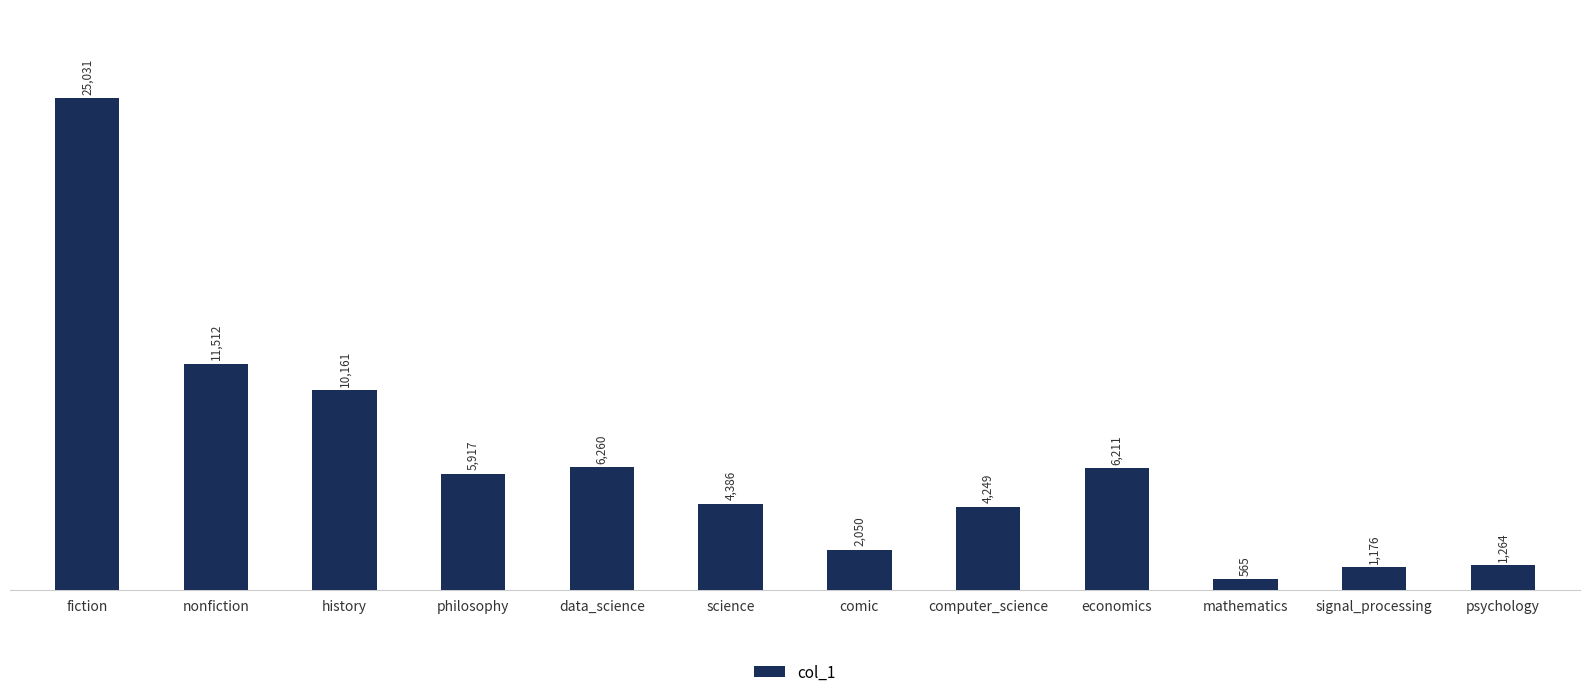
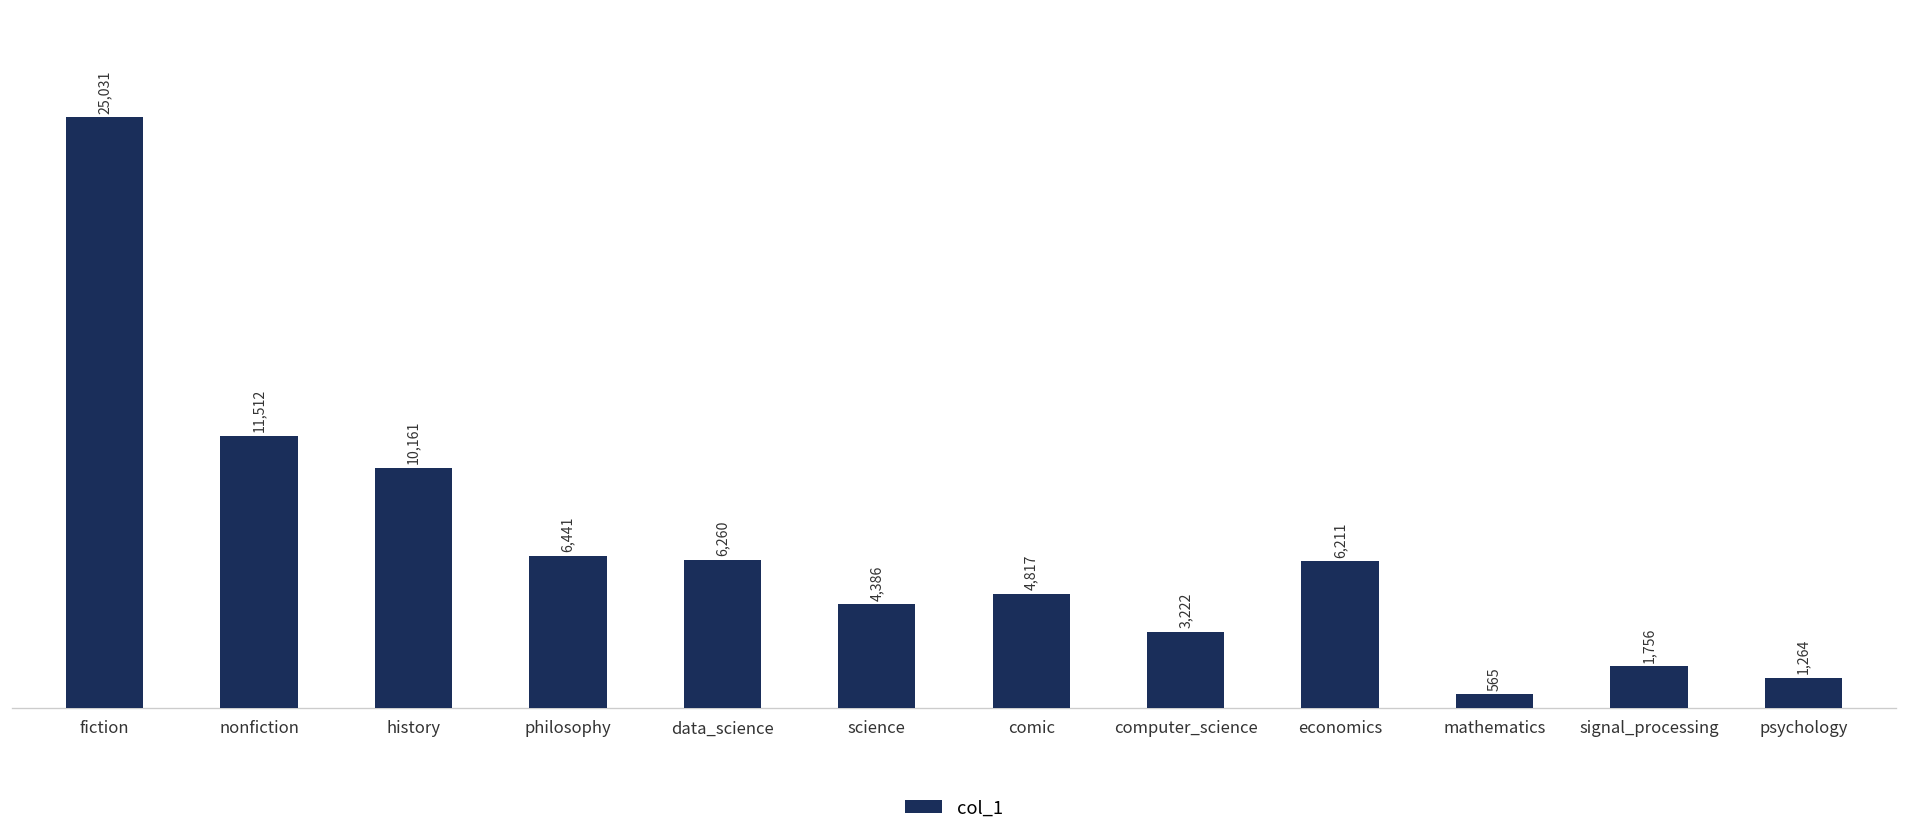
  {
    "fiction": "25,031",
    "nonfiction": "11,512",
    "history": "10,161",
-   "philosophy": "5,917",
+   "philosophy": "6,441",
    "data_science": "6,260",
    "science": "4,386",
-   "comic": "2,050",
-   "computer_science": "4,249",
+   "comic": "4,817",
+   "computer_science": "3,222",
    "economics": "6,211",
    "mathematics": "565",
-   "signal_processing": "1,176",
+   "signal_processing": "1,756",
    "psychology": "1,264"
  }
